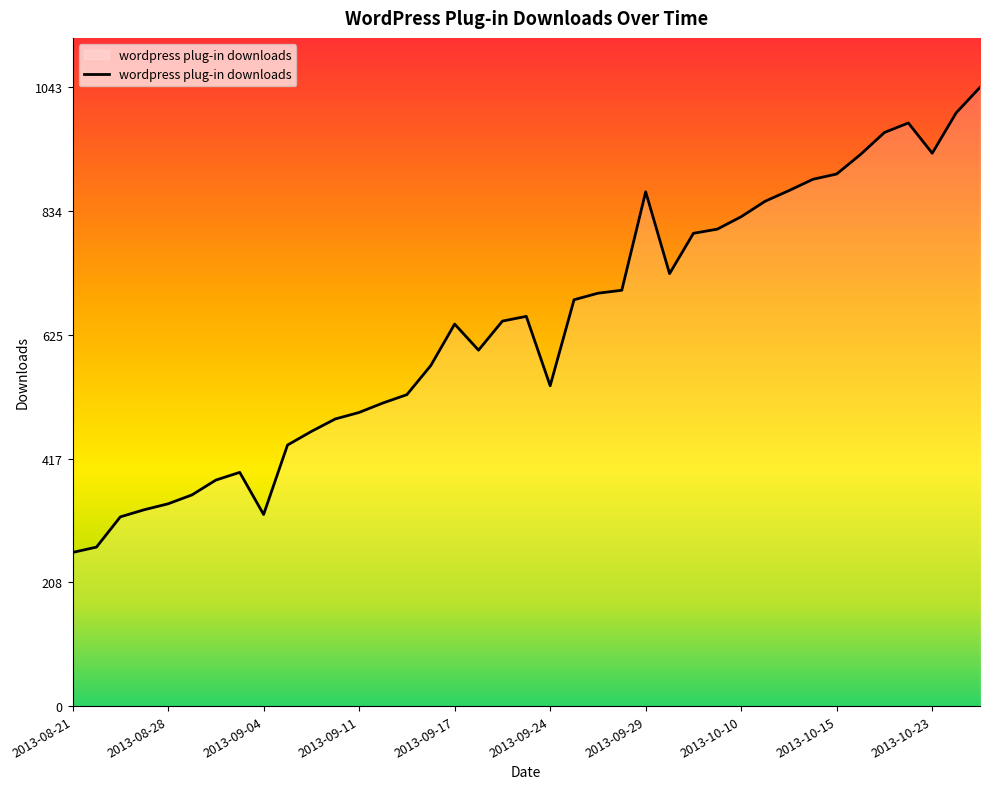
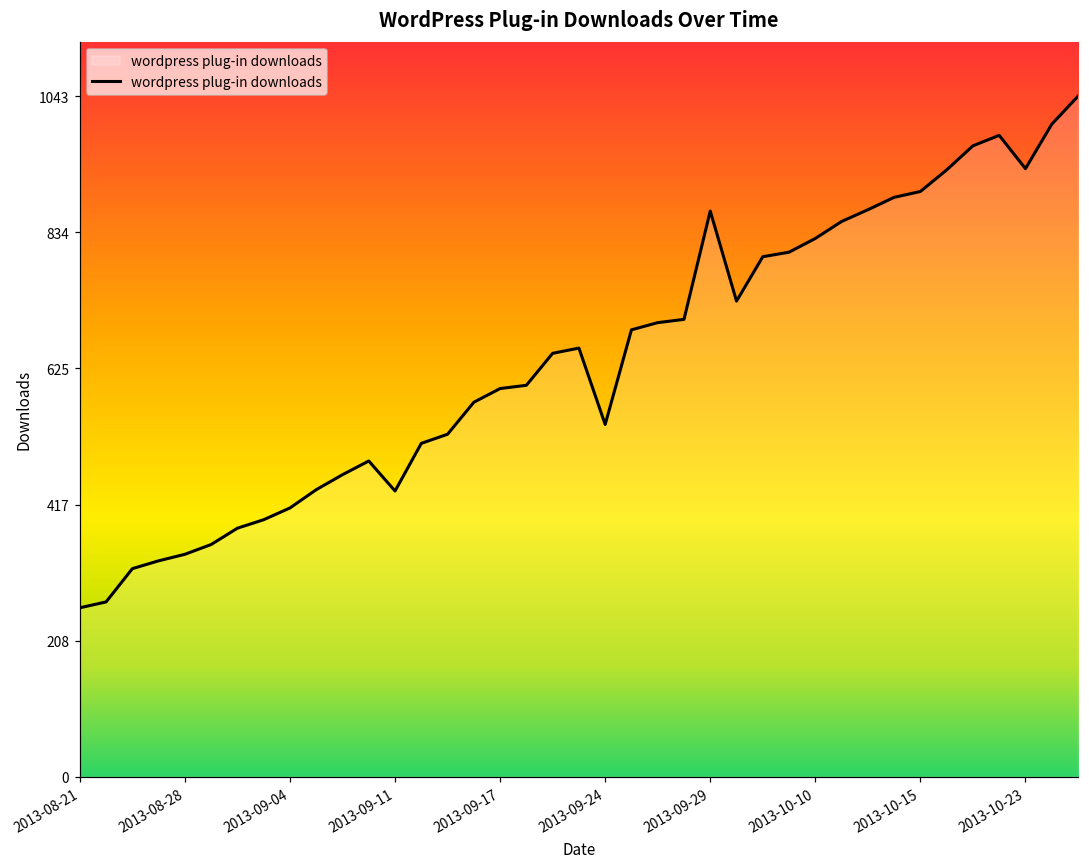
  {
    "2013-08-21": 260,
    "2013-08-28": 340,
-   "2013-09-04": 320,
-   "2013-09-11": 500,
-   "2013-09-17": 640,
+   "2013-09-04": 410,
+   "2013-09-11": 440,
+   "2013-09-17": 600,
    "2013-09-24": 540,
    "2013-09-29": 870,
    "2013-10-10": 830,
    "2013-10-15": 900,
    "2013-10-23": 930
  }
